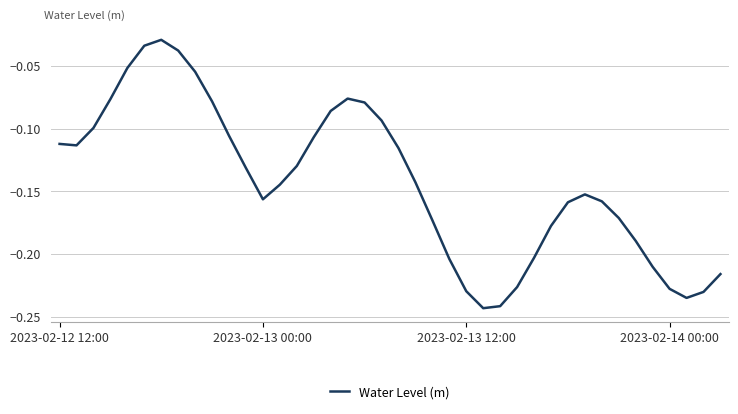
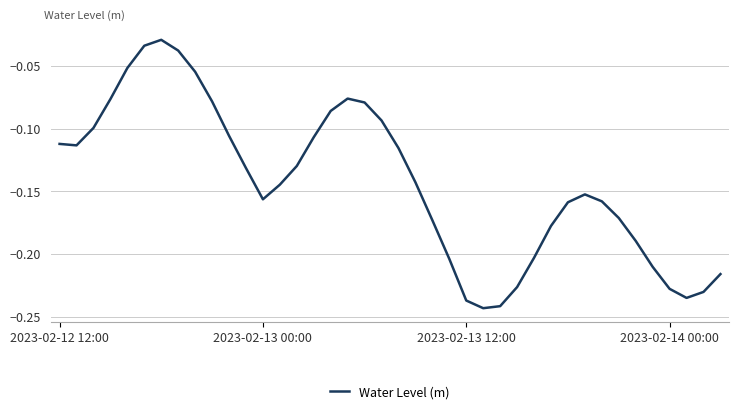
  {
    "2023-02-12 12:00": -0.112,
    "2023-02-13 00:00": -0.156,
-   "2023-02-13 12:00": -0.230,
+   "2023-02-13 12:00": -0.237,
    "2023-02-14 00:00": -0.228
  }
